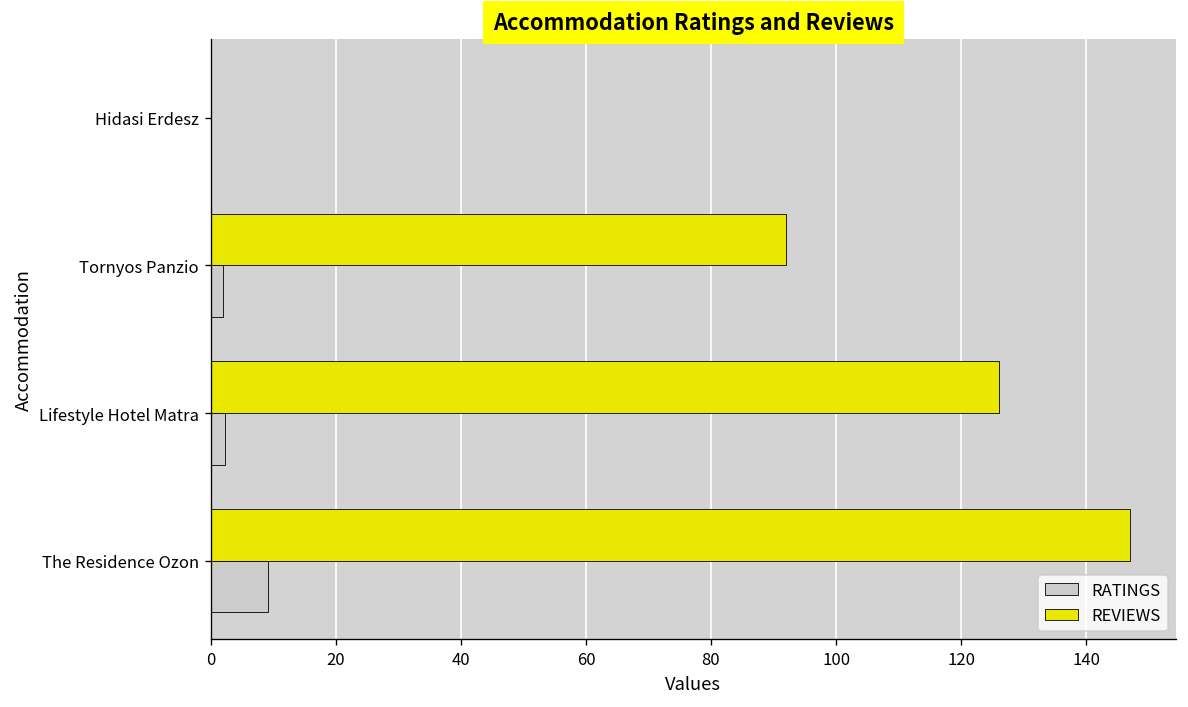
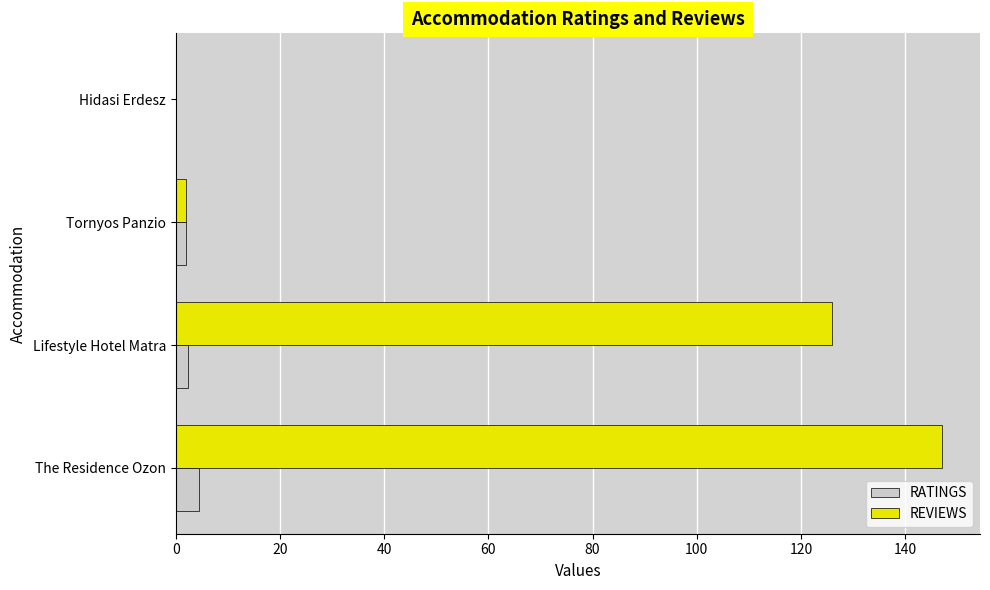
  {
    "RATINGS": {
      "Hidasi Erdesz": 0,
      "Tornyos Panzio": 2,
      "Lifestyle Hotel Matra": 2,
-     "The Residence Ozon": 9
+     "The Residence Ozon": 5
    },
    "REVIEWS": {
      "Hidasi Erdesz": 0,
-     "Tornyos Panzio": 92,
+     "Tornyos Panzio": 2,
      "Lifestyle Hotel Matra": 126,
      "The Residence Ozon": 147
    }
  }
